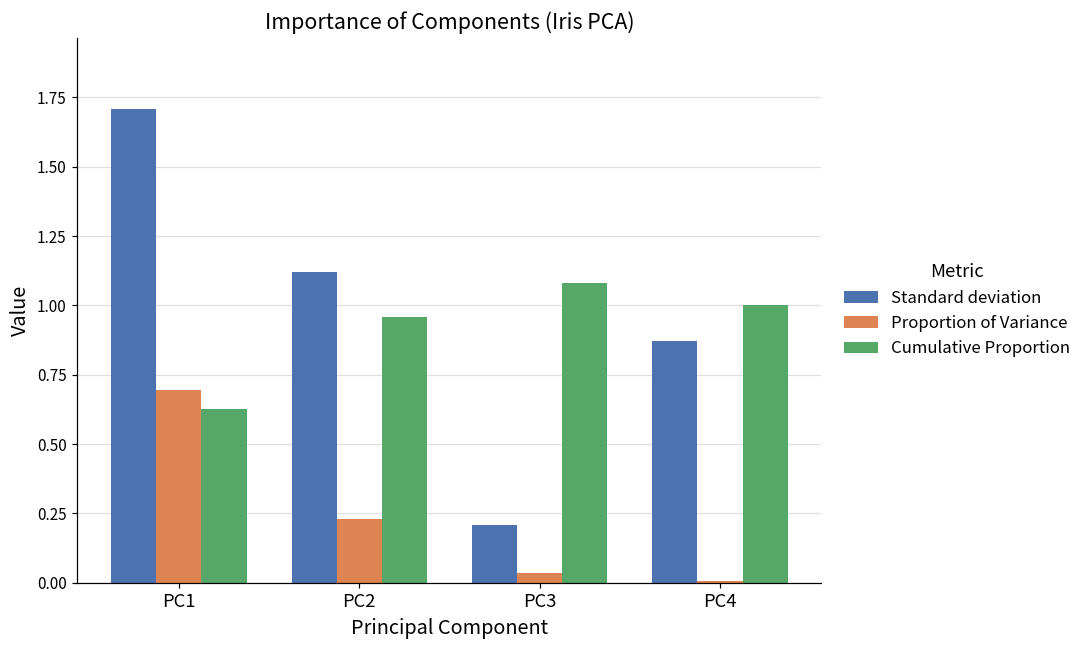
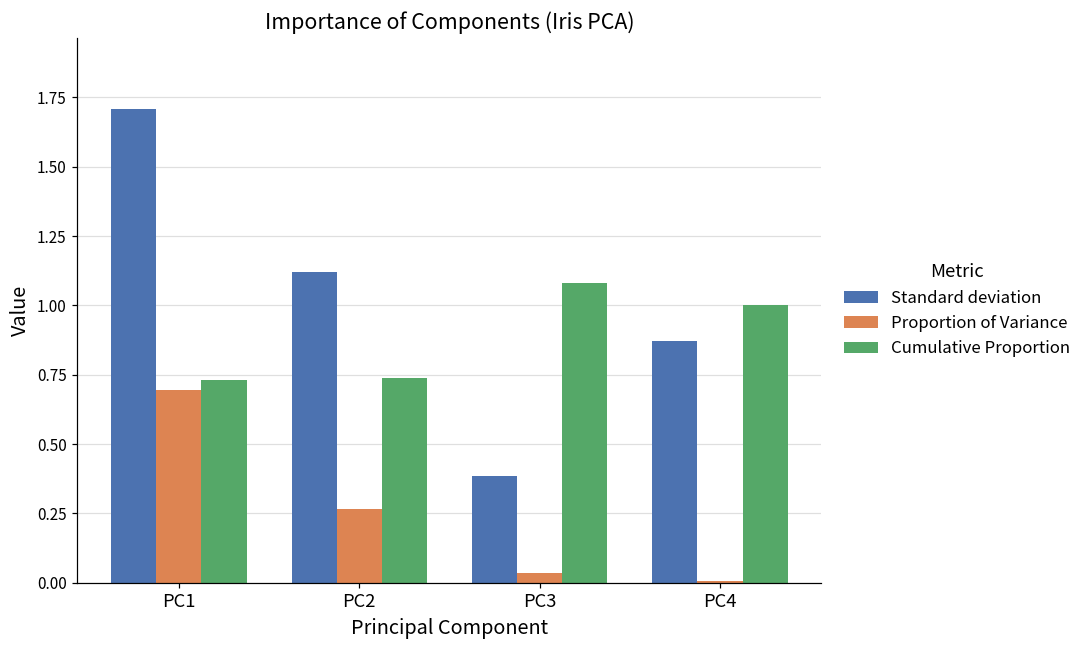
  {
    "Standard deviation": {
      "PC1": 1.71,
      "PC2": 1.12,
-     "PC3": 0.21,
+     "PC3": 0.38,
      "PC4": 0.87
    },
    "Proportion of Variance": {
      "PC1": 0.69,
-     "PC2": 0.23,
+     "PC2": 0.26,
      "PC3": 0.04
    },
    "Cumulative Proportion": {
-     "PC1": 0.63,
-     "PC2": 0.96,
+     "PC1": 0.73,
+     "PC2": 0.74,
      "PC3": 1.08,
      "PC4": 1.00
    }
  }
